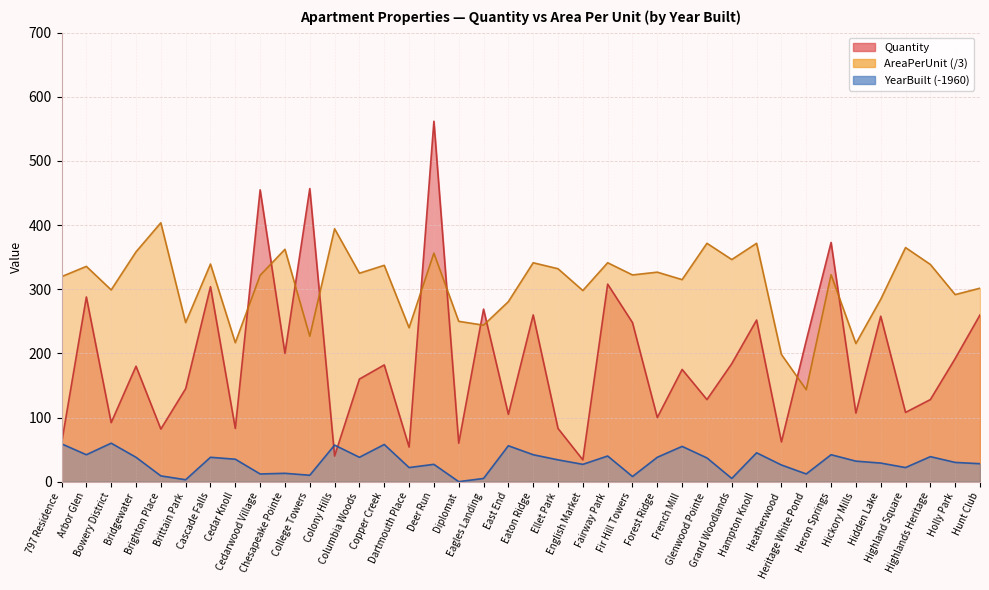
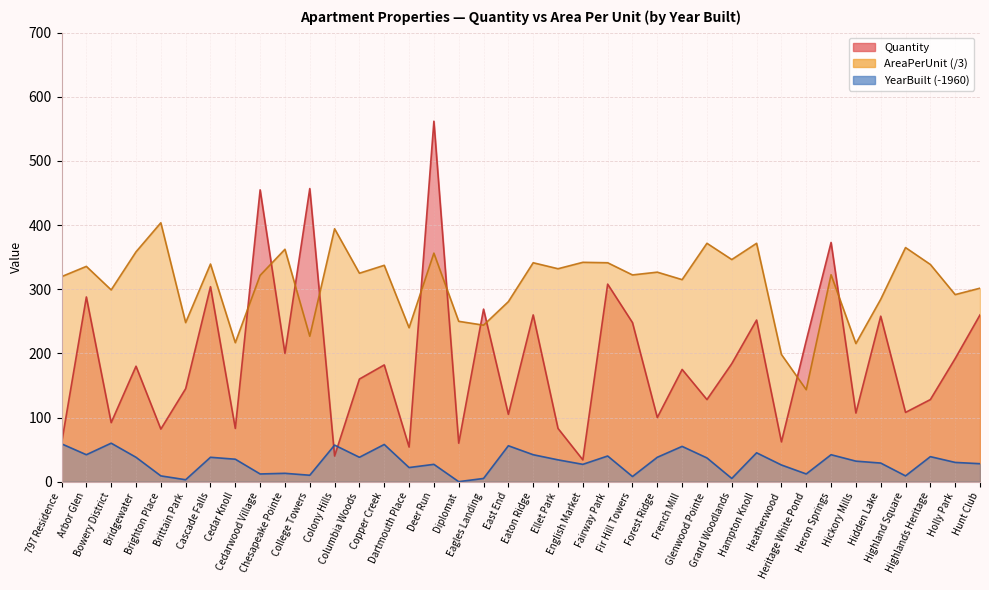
  {
    "Quantity": {
      "Arbor Glen": 290,
      "Bowery District": 90,
      "Bridgewater": 180,
      "Brighton Place": 80,
      "Brittain Park": 150,
      "Cascade Falls": 300,
      "Cedar Knoll": 80,
      "Cedarwood Village": 460,
      "Chesapeake Pointe": 200,
      "College Towers": 460,
      "Colony Hills": 40,
      "Columbia Woods": 160,
      "Copper Creek": 180,
      "Dartmouth Place": 50,
      "Deer Run": 560,
      "Diplomat": 60,
      "Eagles Landing": 270,
      "East End": 110,
      "Eaton Ridge": 260,
      "Ellet Park": 80,
      "English Market": 30,
      "Fairway Park": 310,
      "Fir Hill Towers": 250,
      "Forest Ridge": 100,
      "French Mill": 180,
      "Glenwood Pointe": 130,
      "Grand Woodlands": 180,
      "Hampton Knoll": 250,
      "Heatherwood": 60,
      "Heritage White Pond": 220,
      "Heron Springs": 370,
      "Hickory Mills": 110,
      "Hidden Lake": 260,
      "Highland Square": 110,
      "Highlands Heritage": 130,
      "Holly Park": 190,
      "Hunt Club": 260
    },
    "AreaPerUnit (/3)": {
      "797 Residence": 320,
      "Arbor Glen": 340,
      "Bowery District": 300,
      "Bridgewater": 360,
      "Brighton Place": 400,
      "Brittain Park": 250,
      "Cascade Falls": 340,
      "Cedar Knoll": 220,
      "Cedarwood Village": 320,
      "Chesapeake Pointe": 360,
      "College Towers": 230,
      "Colony Hills": 390,
      "Columbia Woods": 330,
      "Copper Creek": 340,
      "Dartmouth Place": 240,
      "Deer Run": 360,
      "Diplomat": 250,
      "Eagles Landing": 240,
      "East End": 280,
      "Eaton Ridge": 340,
      "Ellet Park": 330,
-     "English Market": 300,
+     "English Market": 340,
      "Fairway Park": 340,
      "Fir Hill Towers": 320,
      "Forest Ridge": 330,
      "French Mill": 320,
      "Glenwood Pointe": 370,
      "Grand Woodlands": 350,
      "Hampton Knoll": 370,
      "Heatherwood": 200,
      "Heritage White Pond": 140,
      "Heron Springs": 320,
      "Hickory Mills": 220,
      "Hidden Lake": 280,
      "Highland Square": 370,
      "Highlands Heritage": 340,
      "Holly Park": 290,
      "Hunt Club": 300
    },
    "YearBuilt (-1960)": {
      "Arbor Glen": 40,
      "Bowery District": 60,
      "Bridgewater": 40,
      "Brighton Place": 10,
      "Brittain Park": 0,
      "Cascade Falls": 40,
      "Cedar Knoll": 40,
      "Cedarwood Village": 10,
      "Chesapeake Pointe": 10,
      "College Towers": 10,
      "Colony Hills": 60,
      "Columbia Woods": 40,
      "Copper Creek": 60,
      "Dartmouth Place": 20,
      "Deer Run": 30,
      "Diplomat": 0,
      "Eagles Landing": 10,
      "East End": 60,
      "Eaton Ridge": 40,
      "Ellet Park": 30,
      "English Market": 30,
      "Fairway Park": 40,
      "Fir Hill Towers": 10,
      "Forest Ridge": 40,
      "French Mill": 60,
      "Glenwood Pointe": 40,
      "Grand Woodlands": 10,
      "Hampton Knoll": 50,
      "Heatherwood": 30,
      "Heritage White Pond": 10,
      "Heron Springs": 40,
      "Hickory Mills": 30,
      "Hidden Lake": 30,
-     "Highland Square": 20,
+     "Highland Square": 10,
      "Highlands Heritage": 40,
      "Holly Park": 30,
      "Hunt Club": 30
    }
  }
